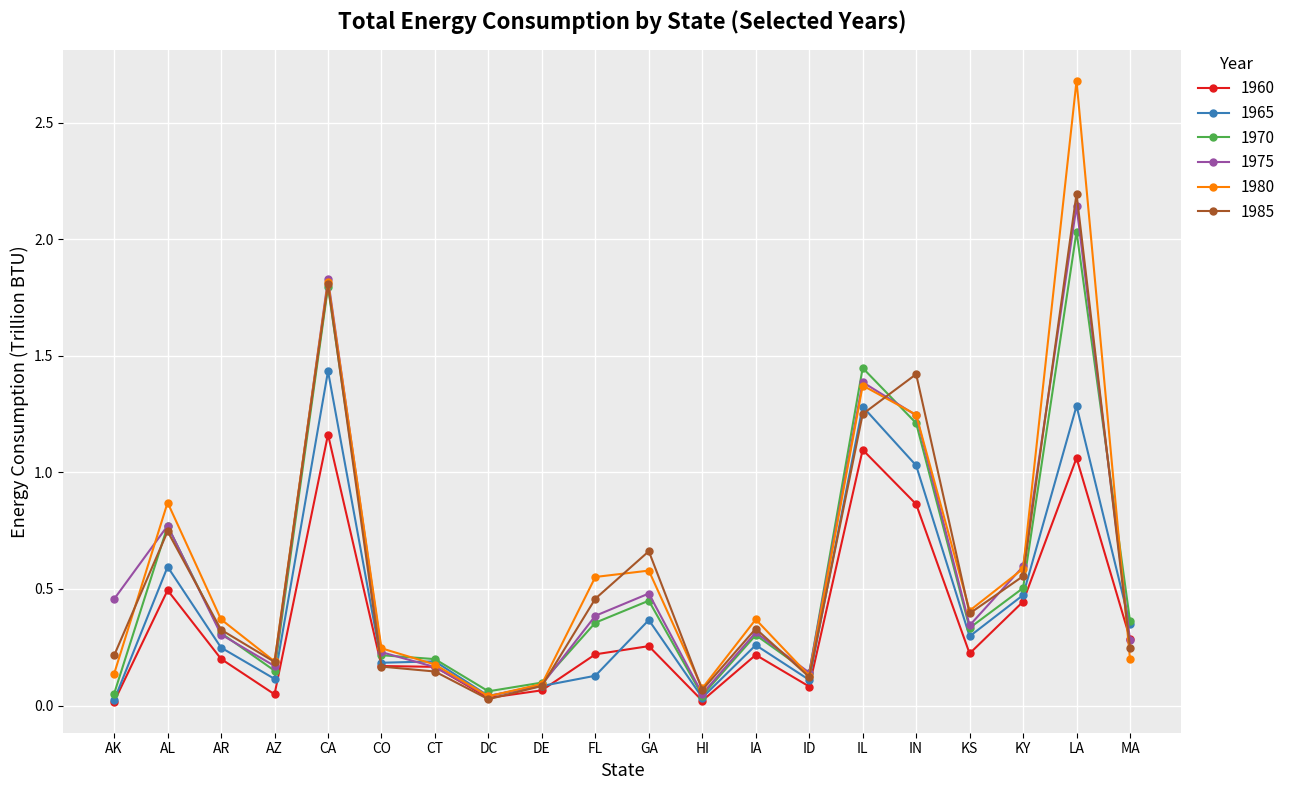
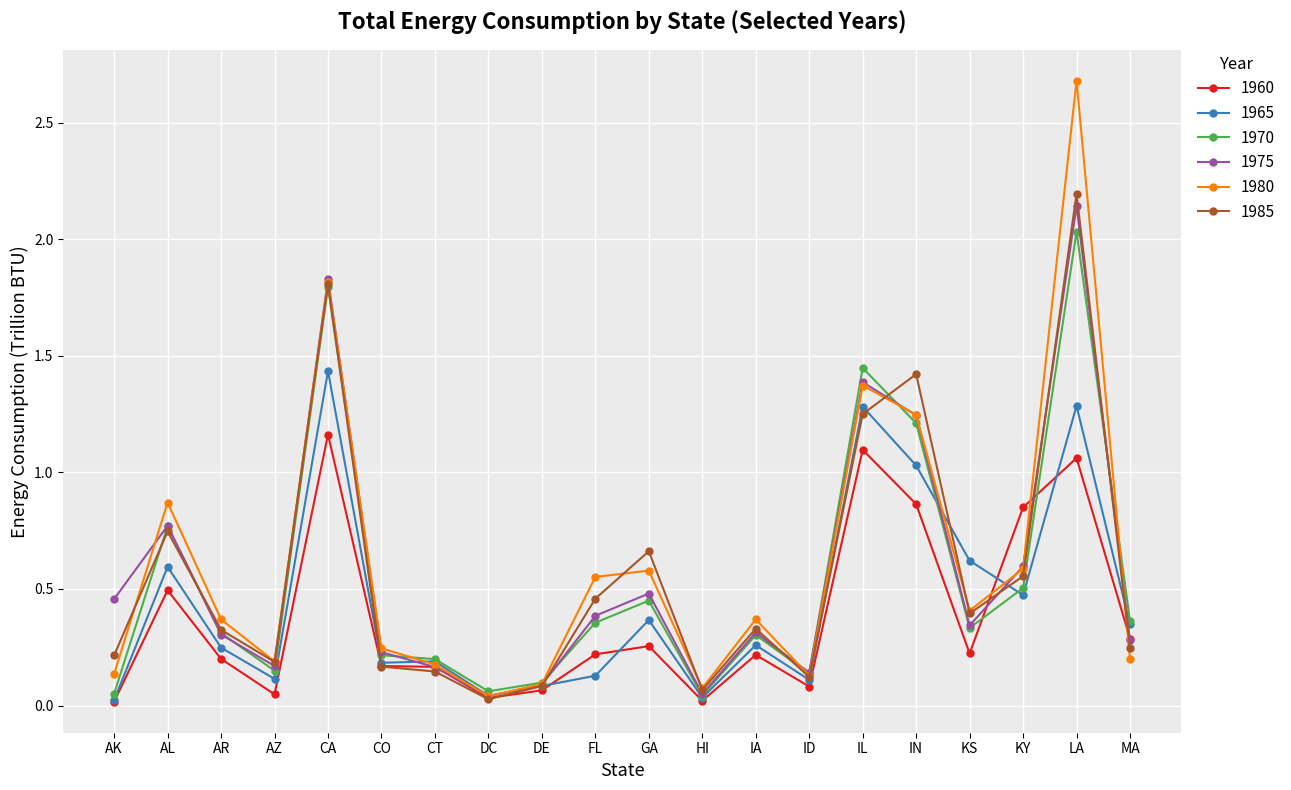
  {
    "1960": {
      "AL": 0.49,
      "AR": 0.20,
      "AZ": 0.05,
      "CA": 1.16,
      "DE": 0.07,
      "FL": 0.22,
      "GA": 0.25,
      "HI": 0.02,
      "IA": 0.22,
      "ID": 0.08,
      "IL": 1.10,
      "IN": 0.86,
      "KS": 0.22,
-     "KY": 0.45,
+     "KY": 0.85,
      "LA": 1.06
    },
    "1965": {
      "AL": 0.59,
      "AR": 0.25,
      "AZ": 0.11,
      "CA": 1.43,
      "CO": 0.18,
      "FL": 0.13,
      "GA": 0.37,
      "IA": 0.26,
      "ID": 0.11,
      "IL": 1.28,
      "IN": 1.03,
-     "KS": 0.30,
+     "KS": 0.62,
      "KY": 0.47,
      "LA": 1.28,
      "MA": 0.35
    },
    "1970": {
      "AK": 0.05,
      "AZ": 0.15,
      "CA": 1.79,
      "CO": 0.22,
      "DC": 0.06,
      "FL": 0.36,
      "GA": 0.45,
      "IA": 0.30,
      "IL": 1.45,
      "IN": 1.21,
      "KY": 0.50,
      "LA": 2.03,
      "MA": 0.36
    },
    "1975": {
      "AK": 0.46,
      "AZ": 0.17,
      "CA": 1.83,
      "CO": 0.23,
      "FL": 0.38,
      "GA": 0.48,
      "IA": 0.31,
      "IL": 1.39,
      "LA": 2.14
    },
    "1980": {
      "AK": 0.14,
      "AL": 0.87,
      "AR": 0.37,
      "CO": 0.25,
      "FL": 0.55,
      "GA": 0.58,
      "IA": 0.37,
      "IL": 1.37,
      "KS": 0.41,
      "LA": 2.68,
      "MA": 0.20
    },
    "1985": {
      "AK": 0.21,
      "AL": 0.75,
      "AR": 0.32,
      "CT": 0.15,
      "FL": 0.46,
      "GA": 0.66,
      "IA": 0.33,
      "IL": 1.25,
      "IN": 1.42,
      "KS": 0.39,
      "KY": 0.55,
      "LA": 2.19,
      "MA": 0.25
    }
  }
